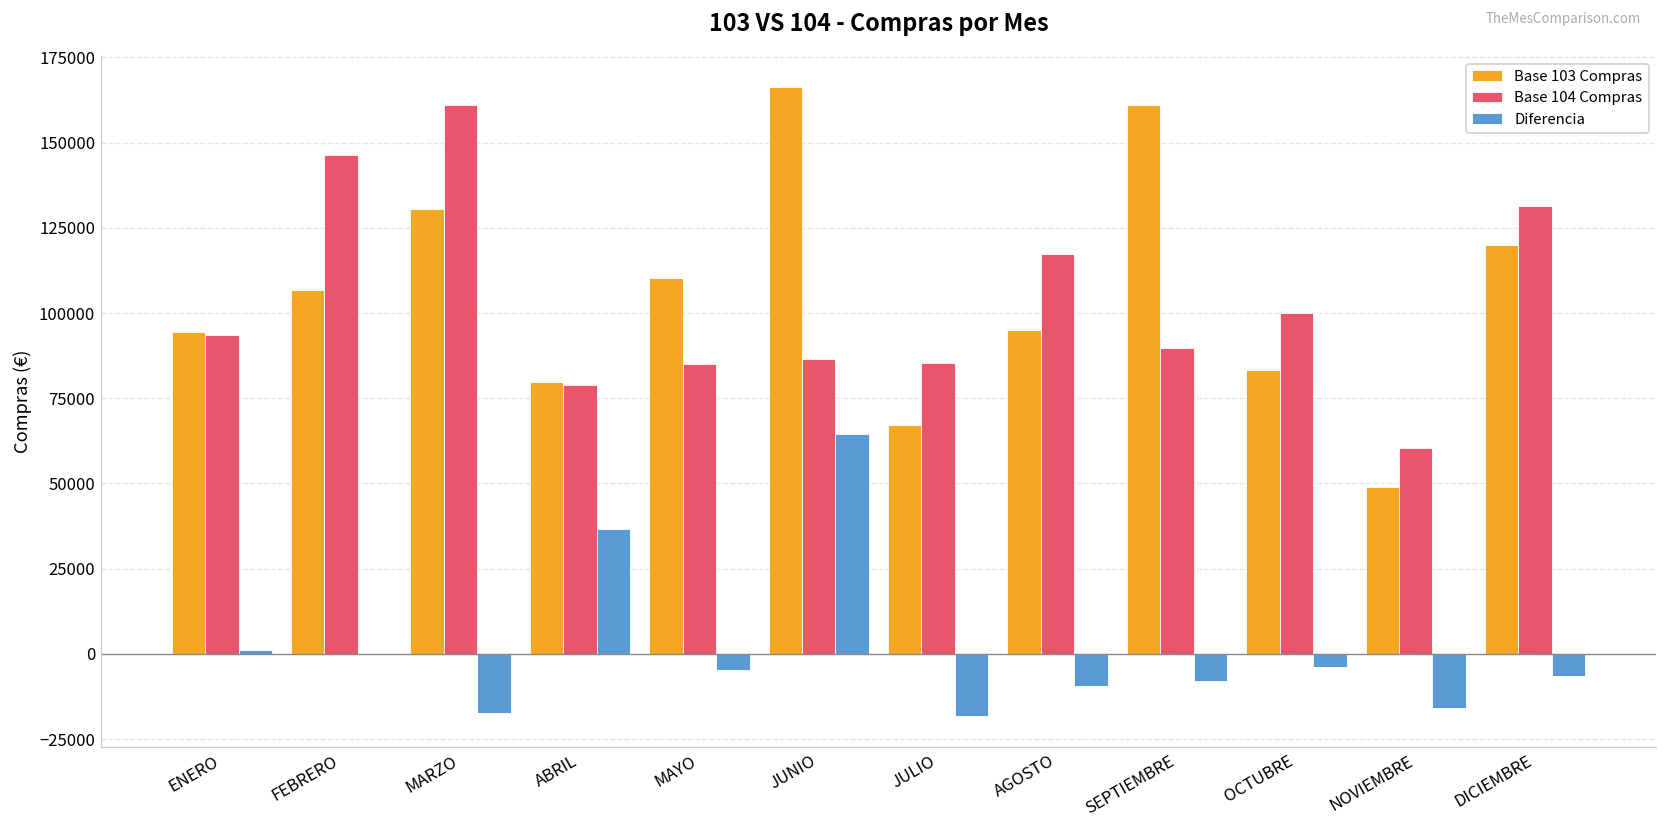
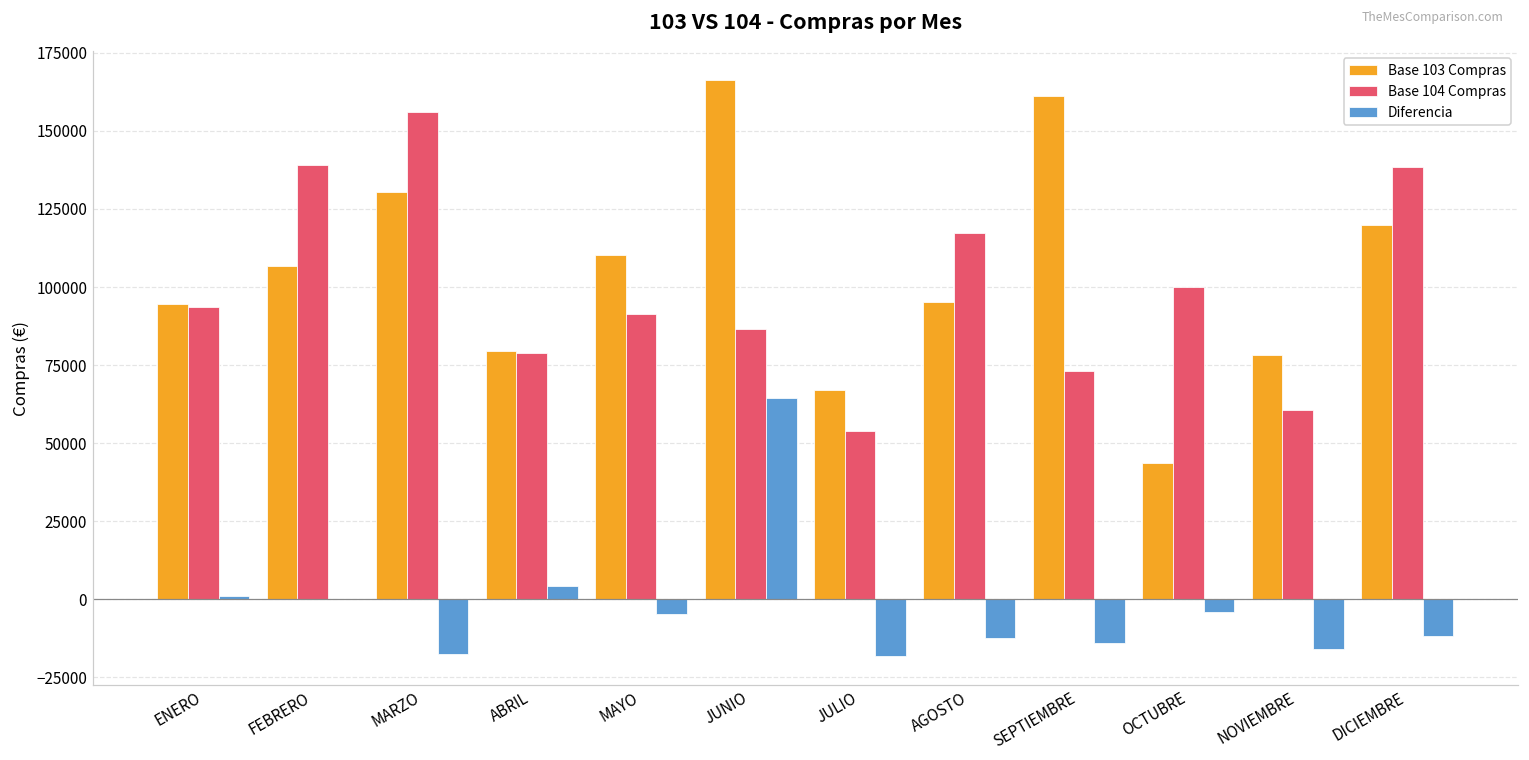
  {
    "Base 103 Compras": {
      "ENERO": 94000,
      "FEBRERO": 107000,
      "MARZO": 130000,
      "ABRIL": 80000,
      "MAYO": 110000,
      "JUNIO": 166000,
      "JULIO": 67000,
      "AGOSTO": 95000,
      "SEPTIEMBRE": 161000,
-     "OCTUBRE": 83000,
-     "NOVIEMBRE": 49000,
+     "OCTUBRE": 44000,
+     "NOVIEMBRE": 78000,
      "DICIEMBRE": 120000
    },
    "Base 104 Compras": {
      "ENERO": 93000,
-     "FEBRERO": 146000,
-     "MARZO": 161000,
+     "FEBRERO": 139000,
+     "MARZO": 156000,
      "ABRIL": 79000,
-     "MAYO": 85000,
+     "MAYO": 91000,
      "JUNIO": 87000,
-     "JULIO": 85000,
+     "JULIO": 54000,
      "AGOSTO": 117000,
-     "SEPTIEMBRE": 90000,
+     "SEPTIEMBRE": 73000,
      "OCTUBRE": 100000,
      "NOVIEMBRE": 60000,
-     "DICIEMBRE": 132000
+     "DICIEMBRE": 139000
    },
    "Diferencia": {
      "ENERO": 1000,
      "FEBRERO": 0,
      "MARZO": -18000,
-     "ABRIL": 37000,
+     "ABRIL": 4000,
      "MAYO": -5000,
      "JUNIO": 65000,
      "JULIO": -18000,
-     "AGOSTO": -9000,
-     "SEPTIEMBRE": -8000,
+     "AGOSTO": -12000,
+     "SEPTIEMBRE": -14000,
      "OCTUBRE": -4000,
      "NOVIEMBRE": -16000,
-     "DICIEMBRE": -7000
+     "DICIEMBRE": -12000
    }
  }
